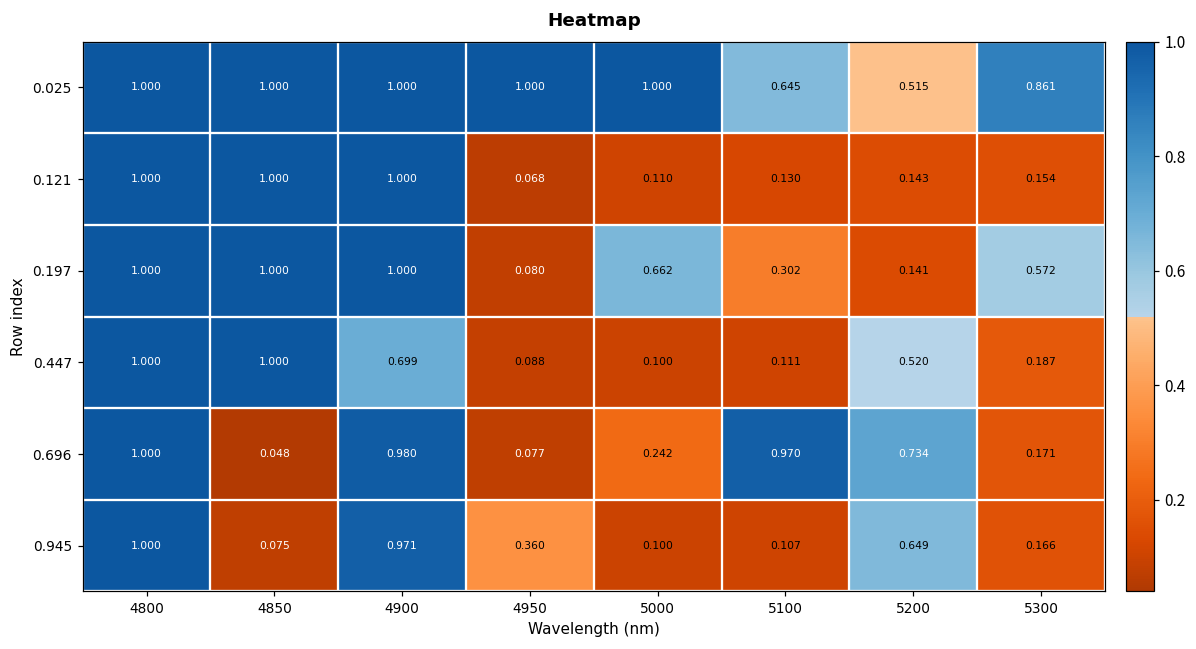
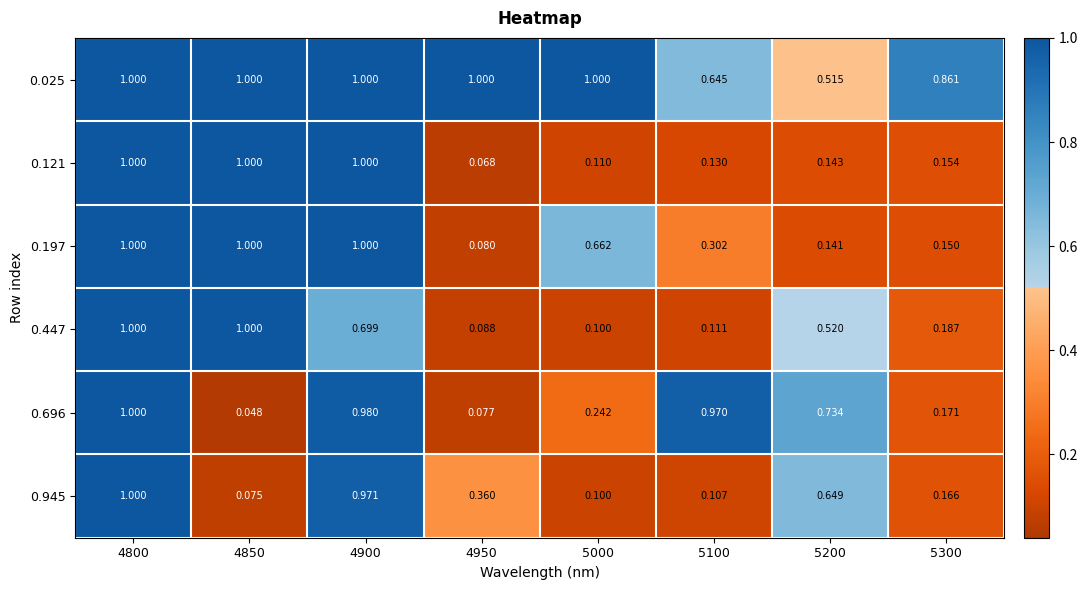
  {
    "0.025": {
      "4800": 1.000,
      "4850": 1.000,
      "4900": 1.000,
      "4950": 1.000,
      "5000": 1.000,
      "5100": 0.645,
      "5200": 0.515,
      "5300": 0.861
    },
    "0.121": {
      "4800": 1.000,
      "4850": 1.000,
      "4900": 1.000,
      "4950": 0.068,
      "5000": 0.110,
      "5100": 0.130,
      "5200": 0.143,
      "5300": 0.154
    },
    "0.197": {
      "4800": 1.000,
      "4850": 1.000,
      "4900": 1.000,
      "4950": 0.080,
      "5000": 0.662,
      "5100": 0.302,
      "5200": 0.141,
-     "5300": 0.572
+     "5300": 0.150
    },
    "0.447": {
      "4800": 1.000,
      "4850": 1.000,
      "4900": 0.699,
      "4950": 0.088,
      "5000": 0.100,
      "5100": 0.111,
      "5200": 0.520,
      "5300": 0.187
    },
    "0.696": {
      "4800": 1.000,
      "4850": 0.048,
      "4900": 0.980,
      "4950": 0.077,
      "5000": 0.242,
      "5100": 0.970,
      "5200": 0.734,
      "5300": 0.171
    },
    "0.945": {
      "4800": 1.000,
      "4850": 0.075,
      "4900": 0.971,
      "4950": 0.360,
      "5000": 0.100,
      "5100": 0.107,
      "5200": 0.649,
      "5300": 0.166
    }
  }
